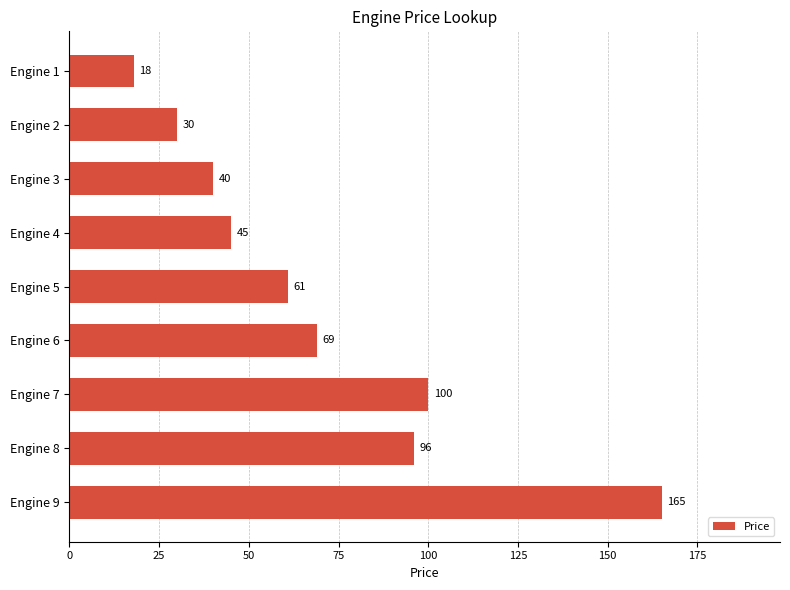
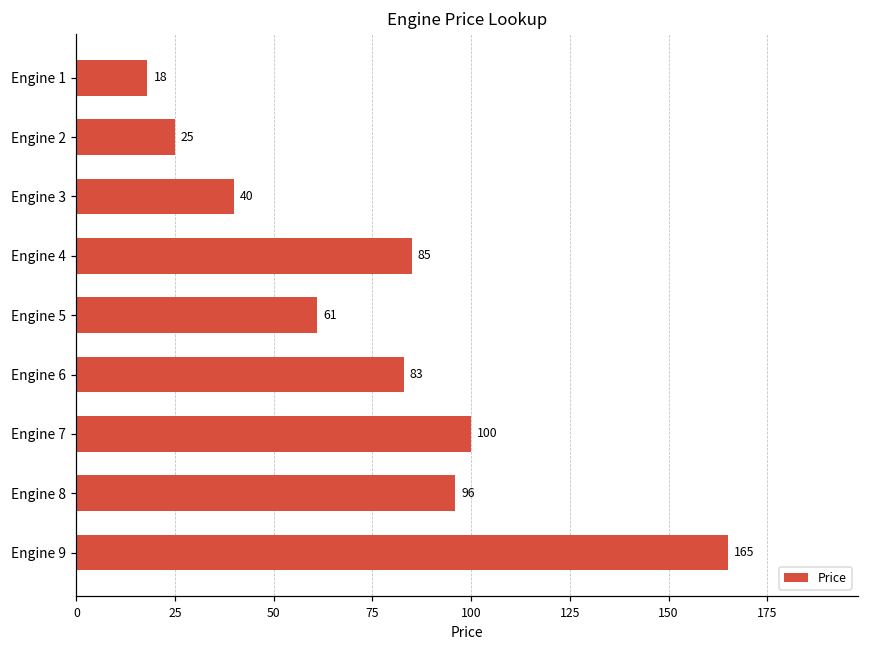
  {
    "Engine 1": 18,
-   "Engine 2": 30,
+   "Engine 2": 25,
    "Engine 3": 40,
-   "Engine 4": 45,
+   "Engine 4": 85,
    "Engine 5": 61,
-   "Engine 6": 69,
+   "Engine 6": 83,
    "Engine 7": 100,
    "Engine 8": 96,
    "Engine 9": 165
  }
